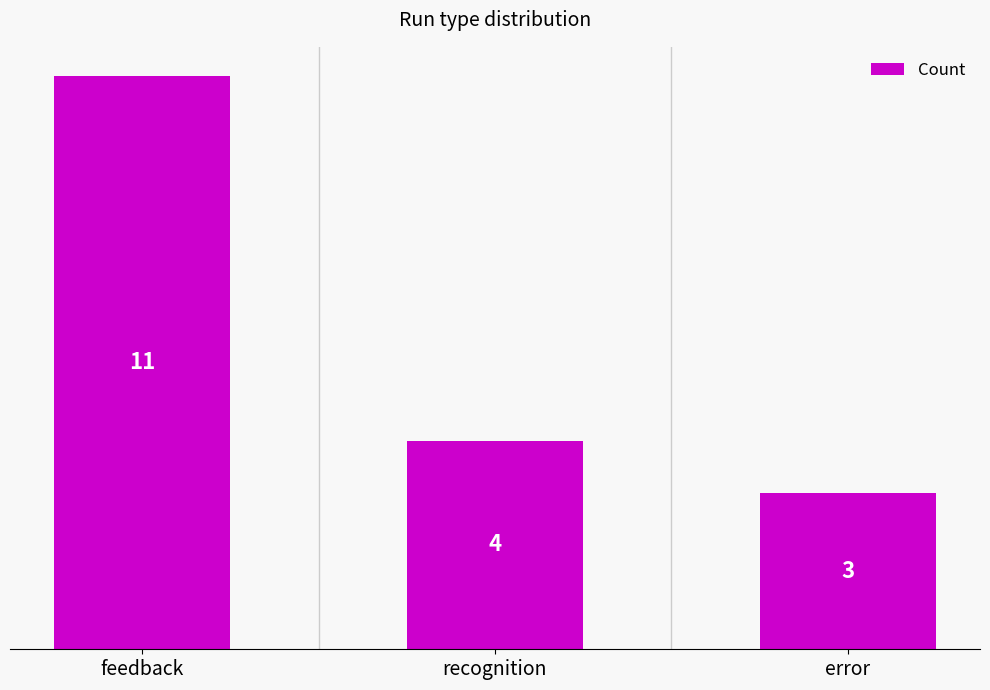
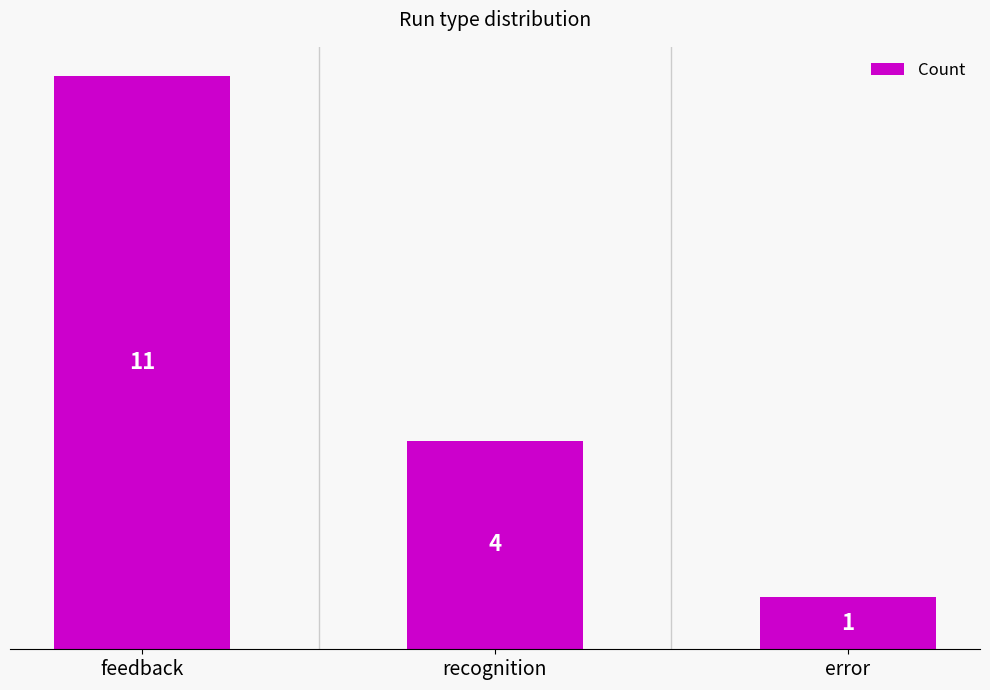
  {
    "feedback": 11,
    "recognition": 4,
-   "error": 3
+   "error": 1
  }
